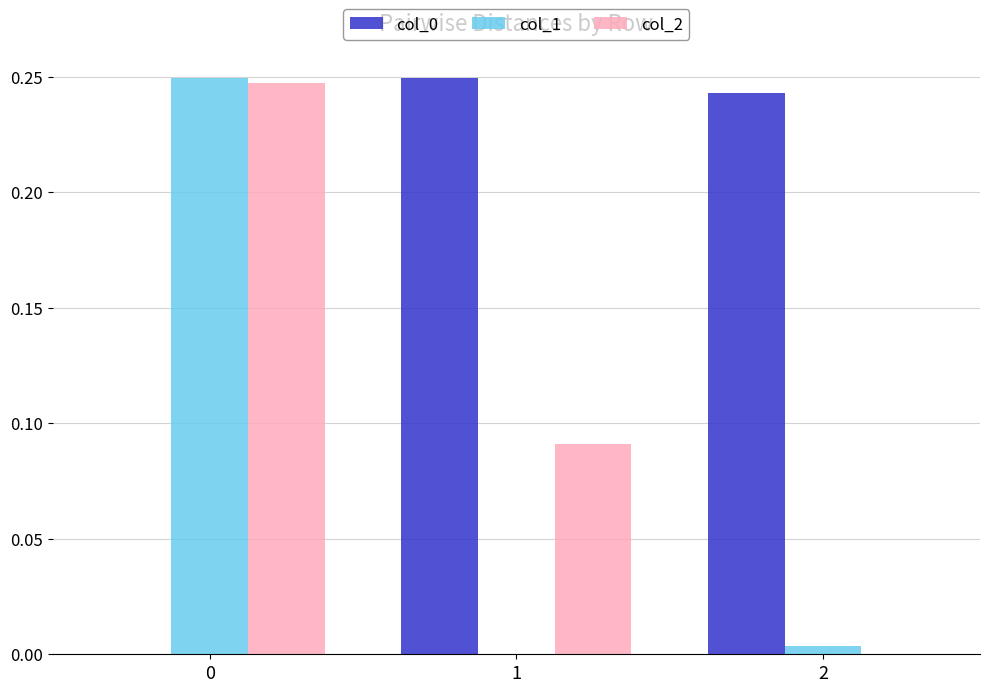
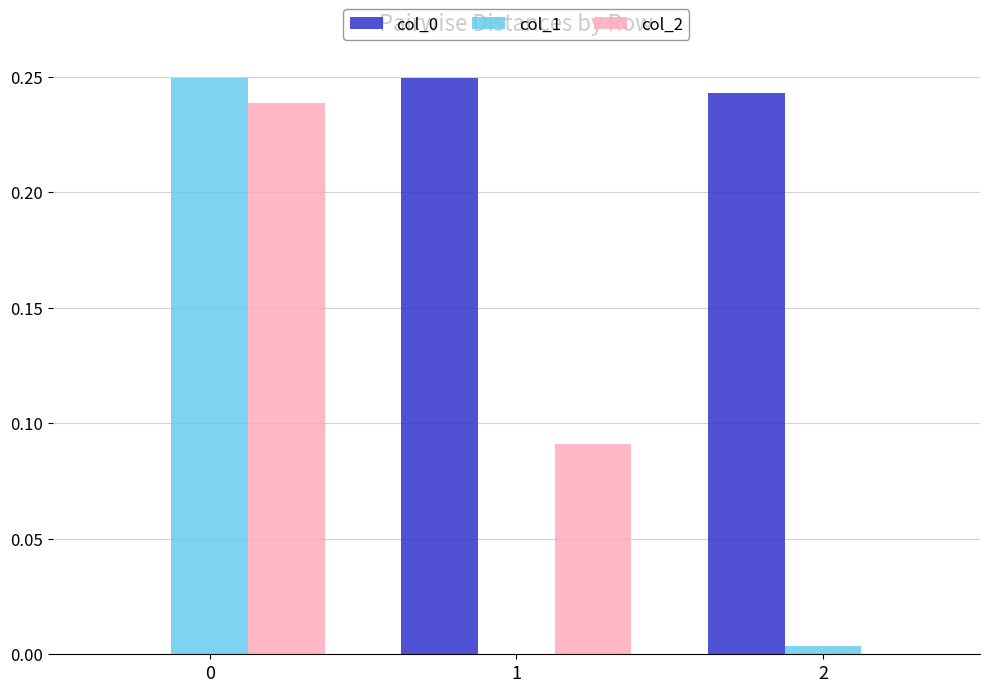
  {
    "col_0": {
      "0": 0.000,
      "1": 0.249,
      "2": 0.243
    },
    "col_1": {
      "0": 0.249,
      "1": 0.000,
      "2": 0.004
    },
    "col_2": {
-     "0": 0.247,
+     "0": 0.239,
      "1": 0.091,
      "2": 0.000
    }
  }
